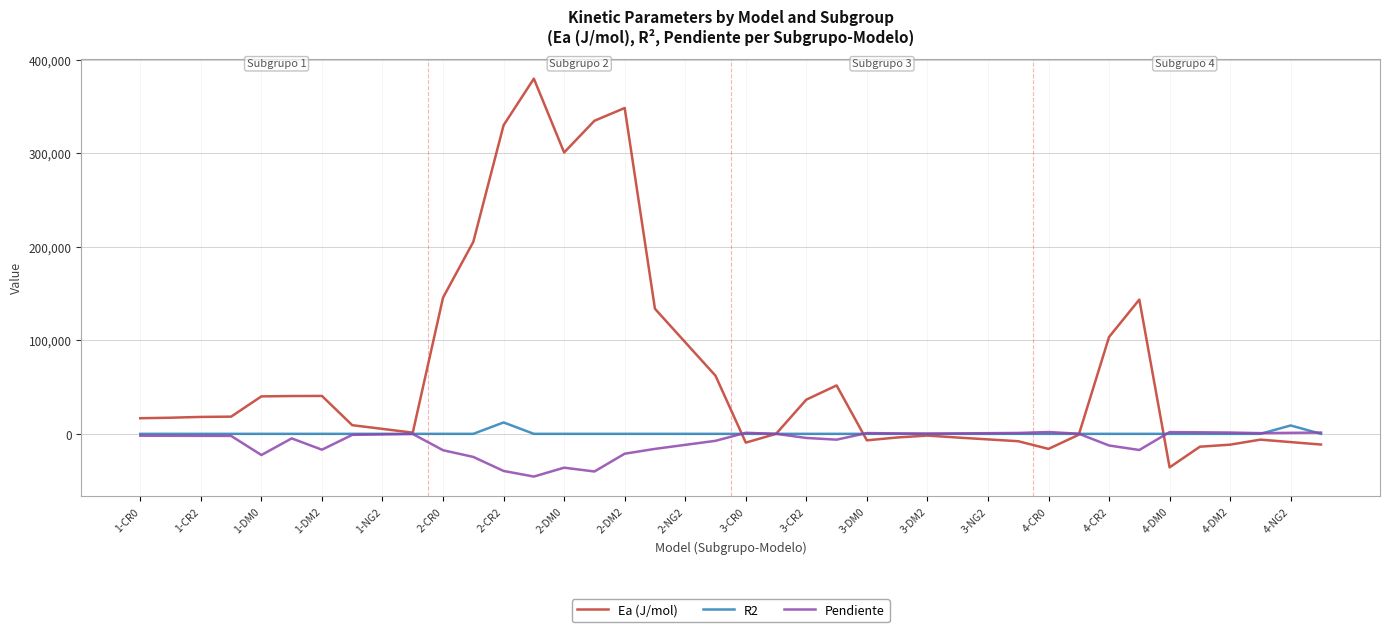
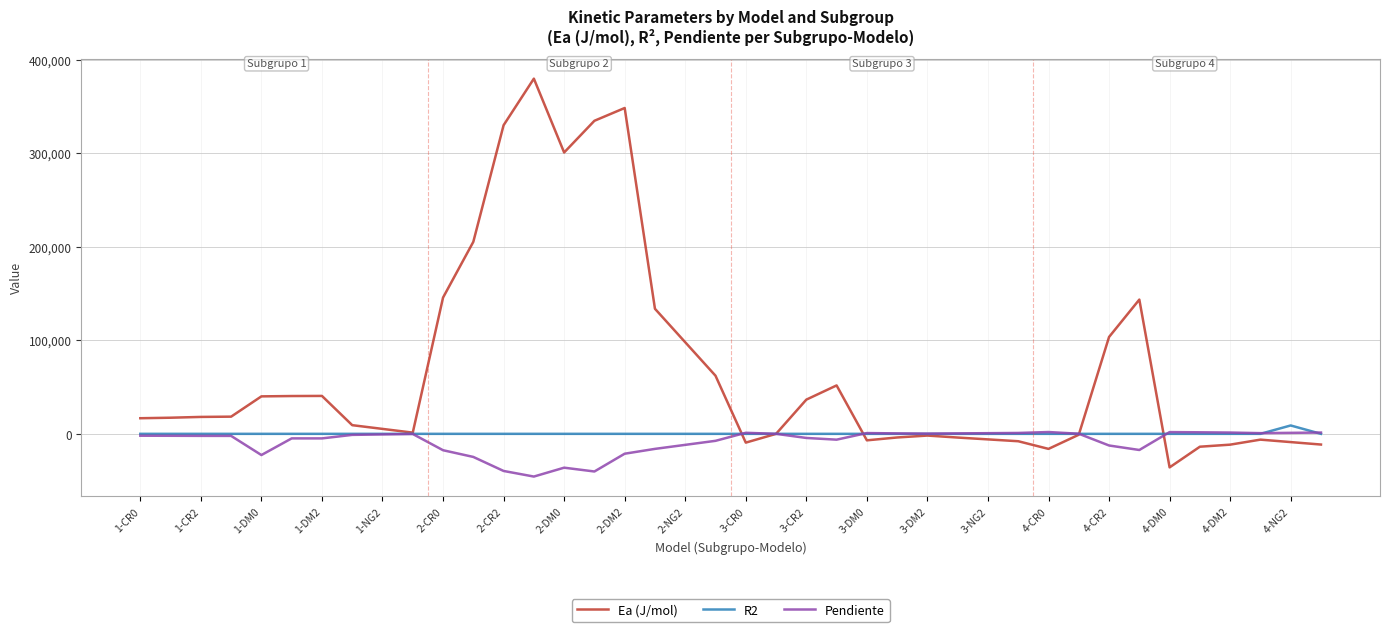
  {
    "Ea (J/mol)": {
      "1-CR0": "20,000",
      "1-CR2": "20,000",
      "1-DM0": "40,000",
      "1-DM2": "40,000",
      "1-NG2": "10,000",
      "2-CR0": "150,000",
      "2-CR2": "330,000",
      "2-DM0": "300,000",
      "2-DM2": "350,000",
      "2-NG2": "100,000",
      "3-CR0": "-10,000",
      "3-CR2": "40,000",
      "3-DM0": "-10,000",
      "3-NG2": "-10,000",
      "4-CR0": "-20,000",
      "4-CR2": "100,000",
      "4-DM0": "-40,000",
      "4-DM2": "-10,000",
      "4-NG2": "-10,000"
    },
    "R2": {
      "1-DM0": "0",
      "1-DM2": "0",
      "2-CR0": "0",
-     "2-CR2": "10,000",
+     "2-CR2": "0",
      "2-DM0": "0",
      "2-DM2": "0",
      "2-NG2": "0",
      "3-CR2": "0",
      "4-CR2": "0",
      "4-NG2": "10,000"
    },
    "Pendiente": {
      "1-DM0": "-20,000",
-     "1-DM2": "-20,000",
+     "1-DM2": "0",
      "2-CR0": "-20,000",
      "2-CR2": "-40,000",
      "2-DM0": "-40,000",
      "2-DM2": "-20,000",
      "2-NG2": "-10,000",
      "3-CR2": "0",
      "4-CR2": "-10,000",
      "4-NG2": "0"
    }
  }
